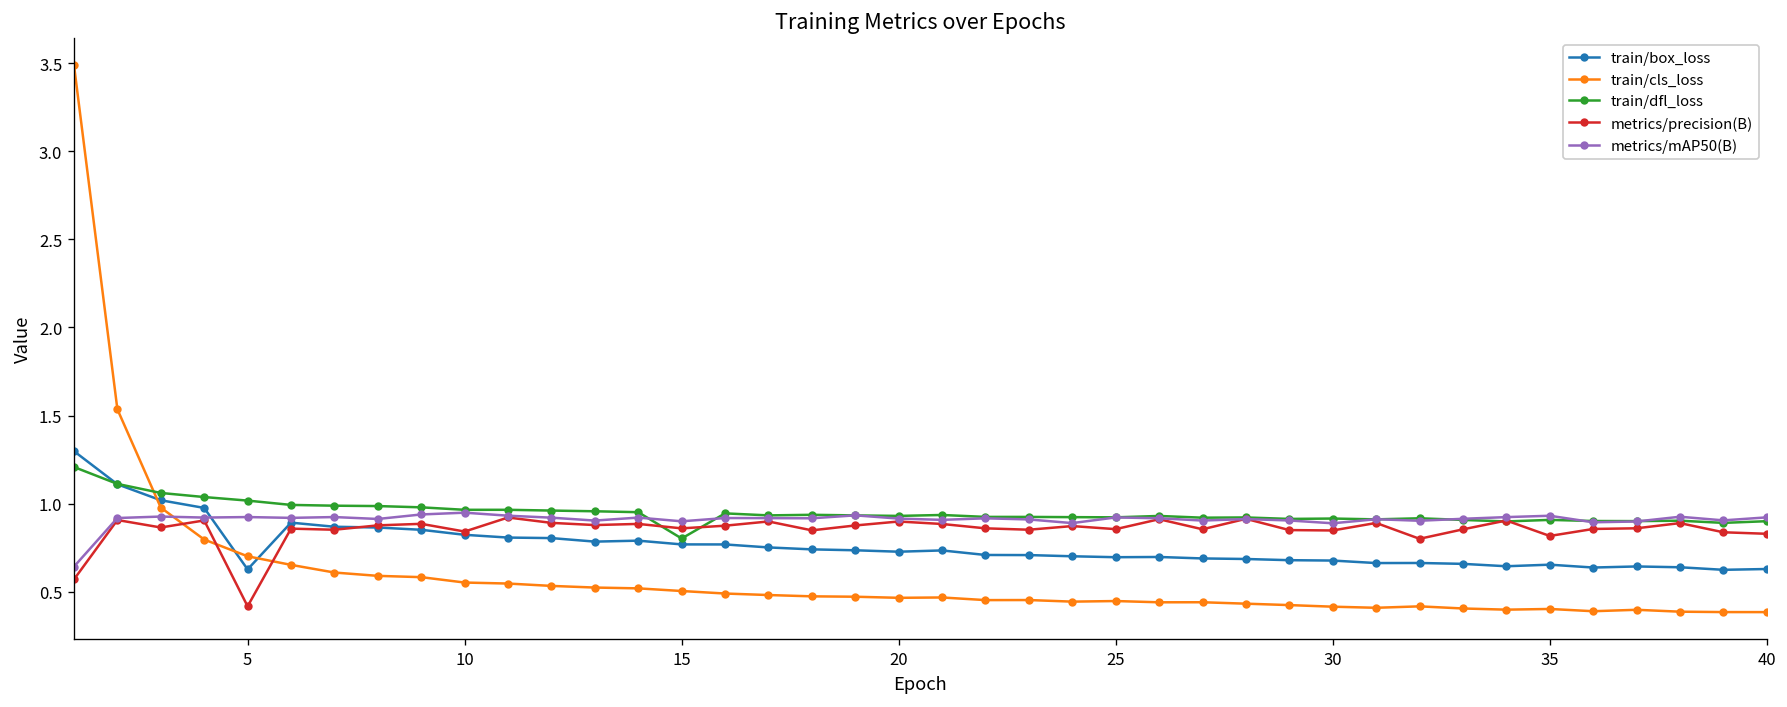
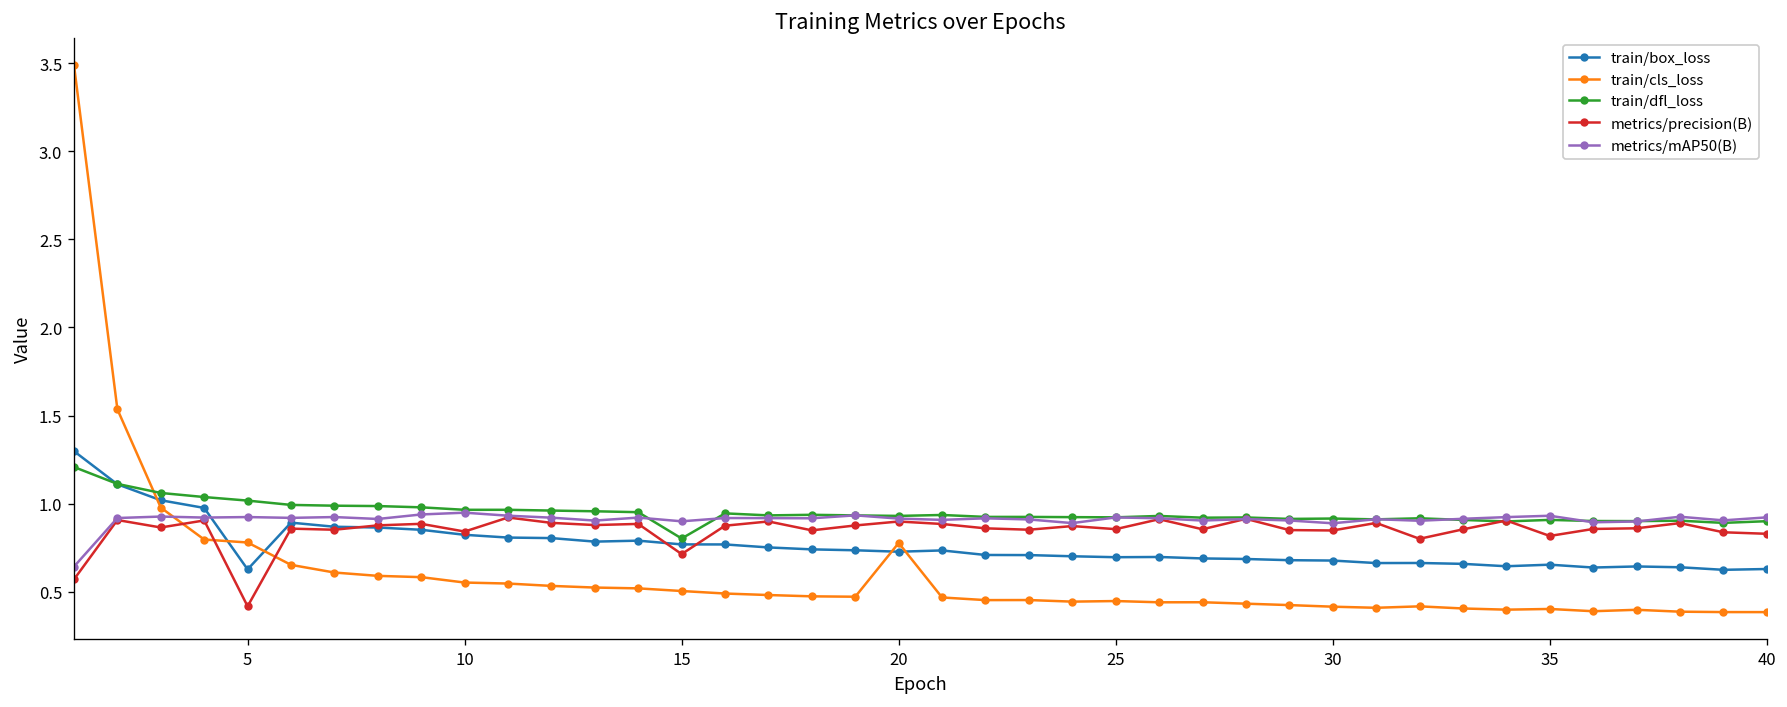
  {
    "train/box_loss": {
      "5": 0.63,
      "10": 0.82,
      "15": 0.77,
      "20": 0.73,
      "25": 0.70,
      "30": 0.68,
      "35": 0.65,
      "40": 0.63
    },
    "train/cls_loss": {
-     "5": 0.70,
+     "5": 0.78,
      "10": 0.55,
      "15": 0.50,
-     "20": 0.46,
+     "20": 0.78,
      "25": 0.45,
      "30": 0.41,
      "35": 0.40,
      "40": 0.38
    },
    "train/dfl_loss": {
      "5": 1.02,
      "15": 0.80,
      "30": 0.91,
      "35": 0.91,
      "40": 0.90
    },
    "metrics/precision(B)": {
      "5": 0.42,
      "10": 0.84,
-     "15": 0.86,
+     "15": 0.71,
      "25": 0.85,
      "30": 0.85,
      "35": 0.82,
      "40": 0.83
    },
    "metrics/mAP50(B)": {
      "5": 0.92,
      "15": 0.90,
      "30": 0.89,
      "35": 0.93,
      "40": 0.92
    }
  }
